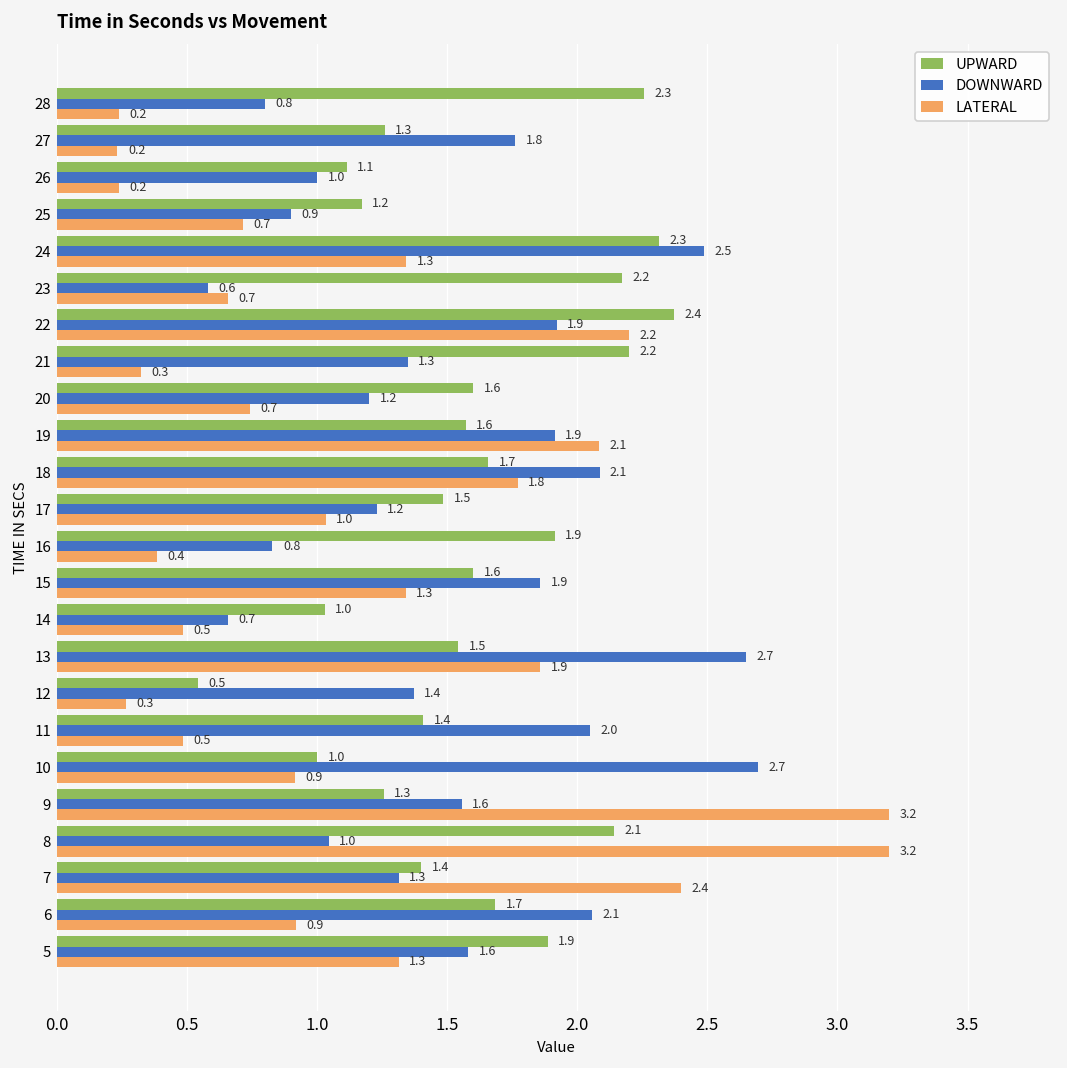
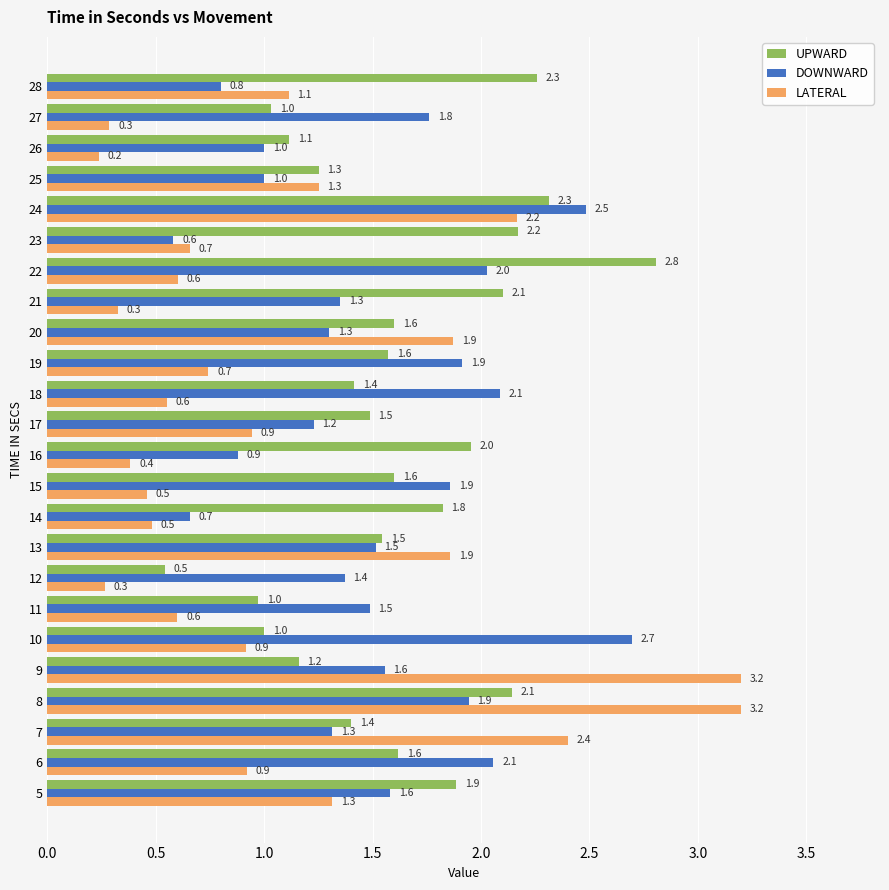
  {
    "UPWARD": {
      "28": 2.3,
-     "27": 1.3,
+     "27": 1.0,
      "26": 1.1,
-     "25": 1.2,
+     "25": 1.3,
      "24": 2.3,
      "23": 2.2,
-     "22": 2.4,
-     "21": 2.2,
+     "22": 2.8,
+     "21": 2.1,
      "20": 1.6,
      "19": 1.6,
-     "18": 1.7,
+     "18": 1.4,
      "17": 1.5,
-     "16": 1.9,
+     "16": 2.0,
      "15": 1.6,
-     "14": 1.0,
+     "14": 1.8,
      "13": 1.5,
      "12": 0.5,
-     "11": 1.4,
+     "11": 1.0,
      "10": 1.0,
-     "9": 1.3,
+     "9": 1.2,
      "8": 2.1,
      "7": 1.4,
-     "6": 1.7,
+     "6": 1.6,
      "5": 1.9
    },
    "DOWNWARD": {
      "28": 0.8,
      "27": 1.8,
      "26": 1.0,
-     "25": 0.9,
+     "25": 1.0,
      "24": 2.5,
      "23": 0.6,
-     "22": 1.9,
+     "22": 2.0,
      "21": 1.3,
-     "20": 1.2,
+     "20": 1.3,
      "19": 1.9,
      "18": 2.1,
      "17": 1.2,
-     "16": 0.8,
+     "16": 0.9,
      "15": 1.9,
      "14": 0.7,
-     "13": 2.7,
+     "13": 1.5,
      "12": 1.4,
-     "11": 2.0,
+     "11": 1.5,
      "10": 2.7,
      "9": 1.6,
-     "8": 1.0,
+     "8": 1.9,
      "7": 1.3,
      "6": 2.1,
      "5": 1.6
    },
    "LATERAL": {
-     "28": 0.2,
-     "27": 0.2,
+     "28": 1.1,
+     "27": 0.3,
      "26": 0.2,
-     "25": 0.7,
-     "24": 1.3,
+     "25": 1.3,
+     "24": 2.2,
      "23": 0.7,
-     "22": 2.2,
+     "22": 0.6,
      "21": 0.3,
-     "20": 0.7,
-     "19": 2.1,
-     "18": 1.8,
-     "17": 1.0,
+     "20": 1.9,
+     "19": 0.7,
+     "18": 0.6,
+     "17": 0.9,
      "16": 0.4,
-     "15": 1.3,
+     "15": 0.5,
      "14": 0.5,
      "13": 1.9,
      "12": 0.3,
-     "11": 0.5,
+     "11": 0.6,
      "10": 0.9,
      "9": 3.2,
      "8": 3.2,
      "7": 2.4,
      "6": 0.9,
      "5": 1.3
    }
  }
